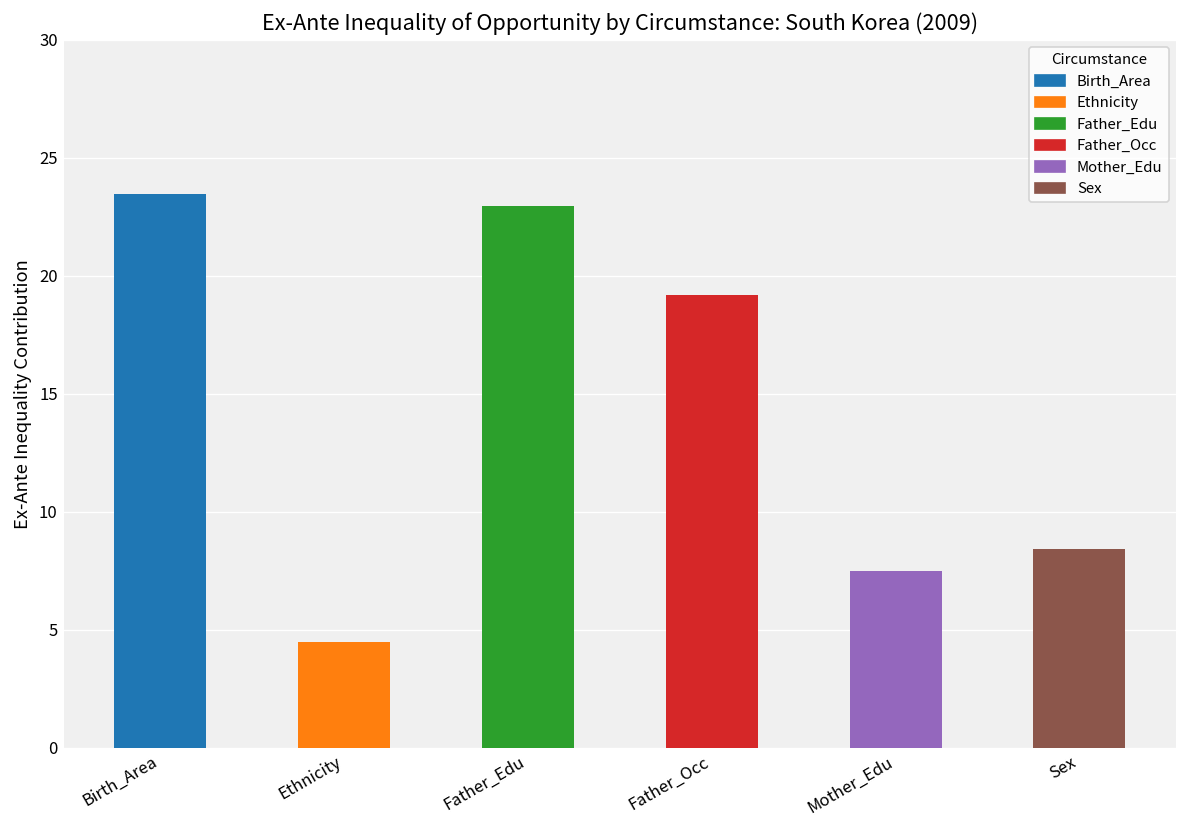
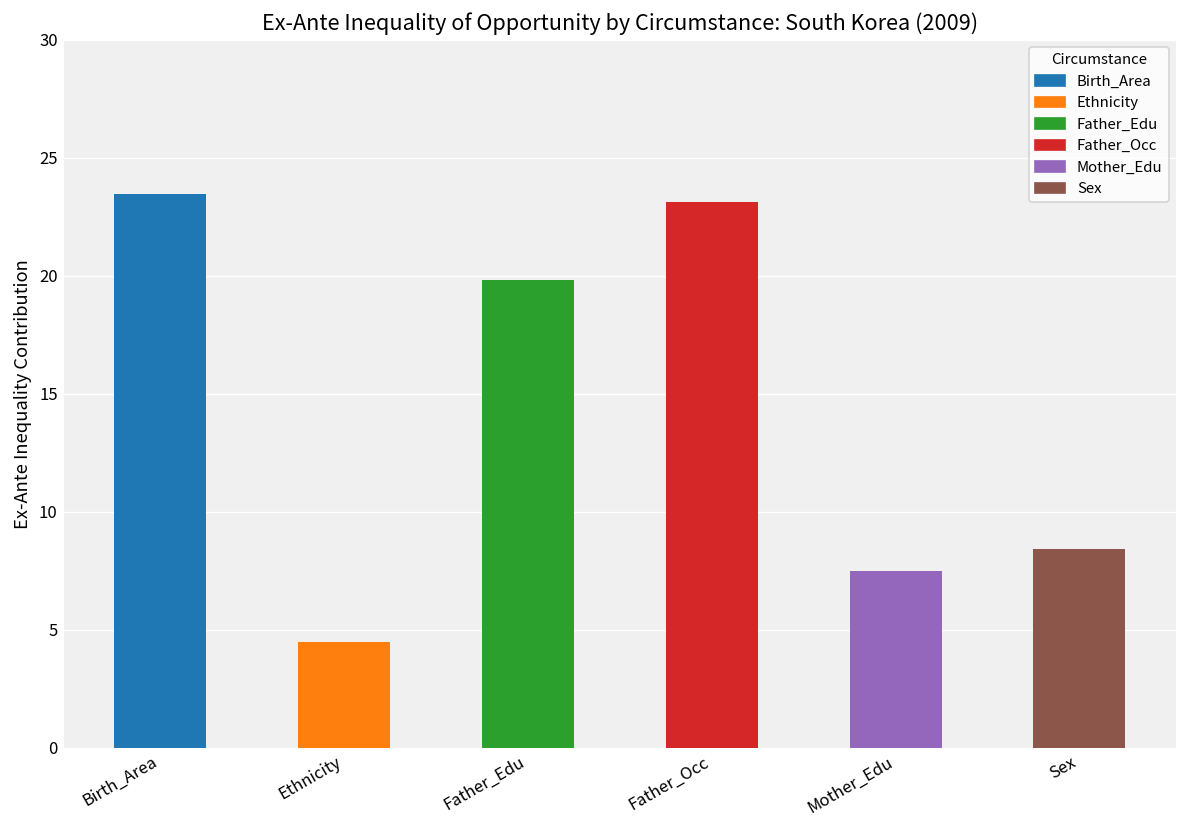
  {
    "Birth_Area": 23.4,
    "Ethnicity": 4.5,
-   "Father_Edu": 23.0,
-   "Father_Occ": 19.2,
+   "Father_Edu": 19.8,
+   "Father_Occ": 23.1,
    "Mother_Edu": 7.5,
    "Sex": 8.4
  }
